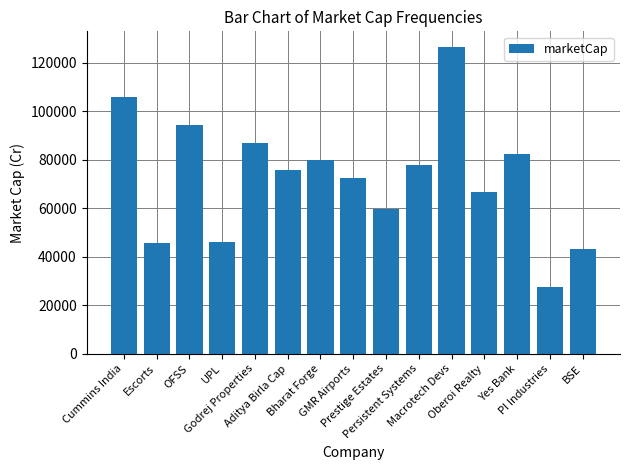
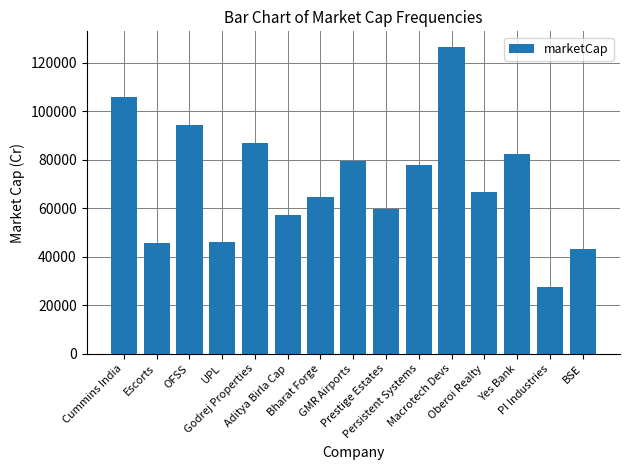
  {
    "Cummins India": 106000,
    "Escorts": 46000,
    "OFSS": 95000,
    "UPL": 46000,
    "Godrej Properties": 87000,
-   "Aditya Birla Cap": 76000,
-   "Bharat Forge": 80000,
-   "GMR Airports": 73000,
+   "Aditya Birla Cap": 57000,
+   "Bharat Forge": 64000,
+   "GMR Airports": 79000,
    "Prestige Estates": 60000,
    "Persistent Systems": 78000,
    "Macrotech Devs": 127000,
    "Oberoi Realty": 67000,
    "Yes Bank": 82000,
    "PI Industries": 27000,
    "BSE": 43000
  }
